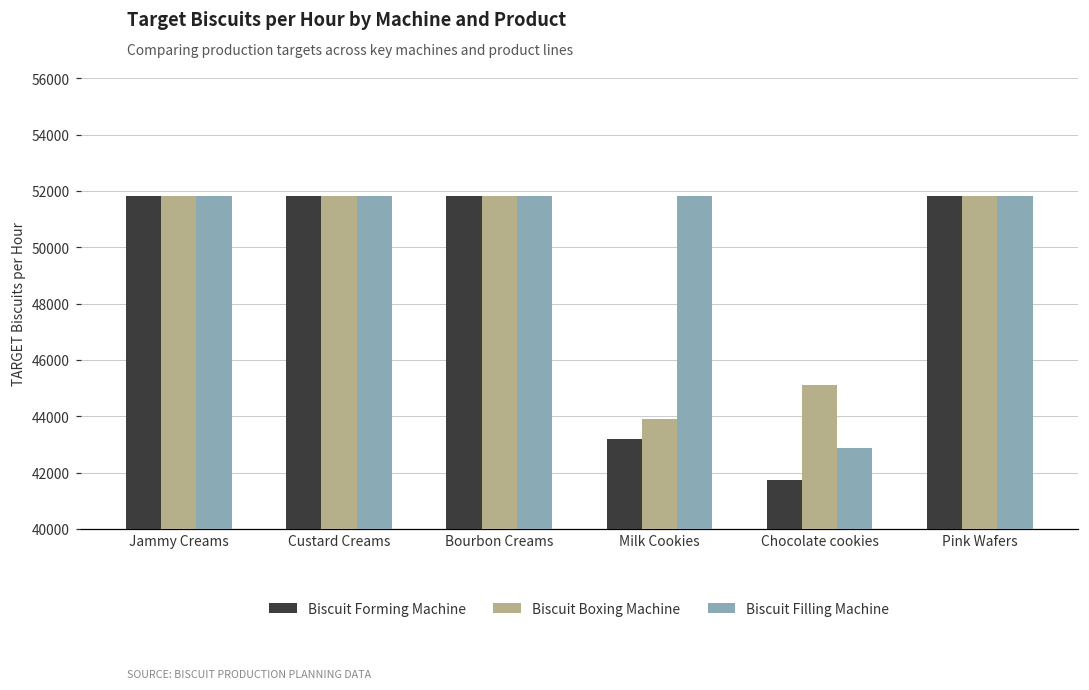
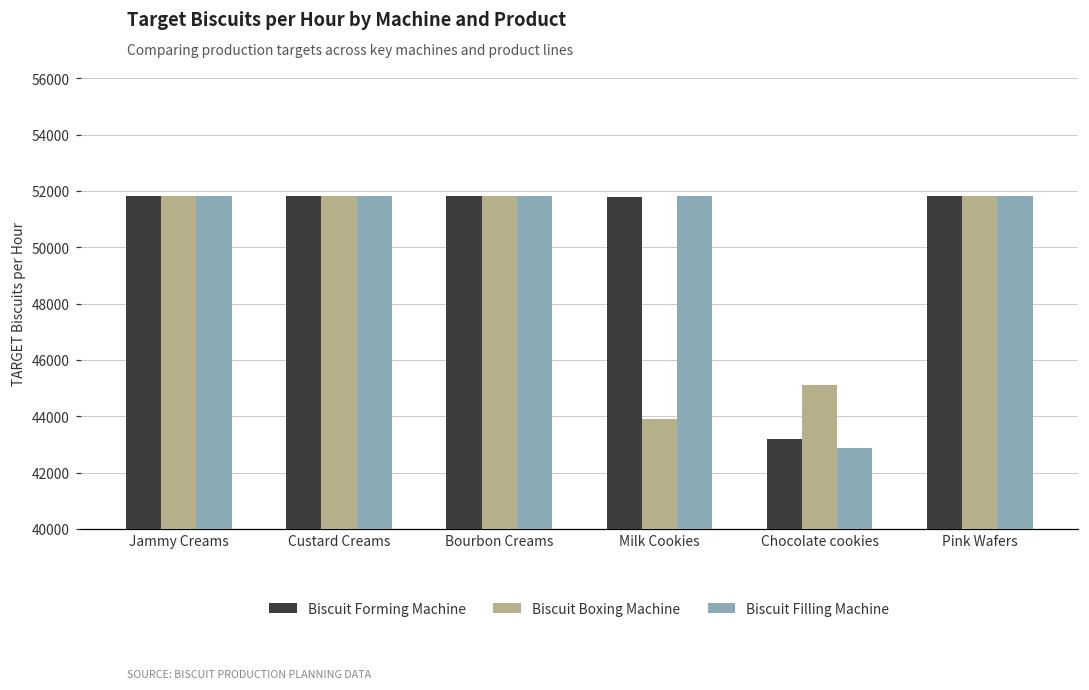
  {
    "Biscuit Forming Machine": {
      "Jammy Creams": 51800,
      "Custard Creams": 51800,
      "Bourbon Creams": 51800,
-     "Milk Cookies": 43200,
-     "Chocolate cookies": 41700,
+     "Milk Cookies": 51800,
+     "Chocolate cookies": 43200,
      "Pink Wafers": 51800
    },
    "Biscuit Boxing Machine": {
      "Jammy Creams": 51800,
      "Custard Creams": 51800,
      "Bourbon Creams": 51800,
      "Milk Cookies": 43900,
      "Chocolate cookies": 45100,
      "Pink Wafers": 51800
    },
    "Biscuit Filling Machine": {
      "Jammy Creams": 51800,
      "Custard Creams": 51800,
      "Bourbon Creams": 51800,
      "Milk Cookies": 51800,
      "Chocolate cookies": 42900,
      "Pink Wafers": 51800
    }
  }
